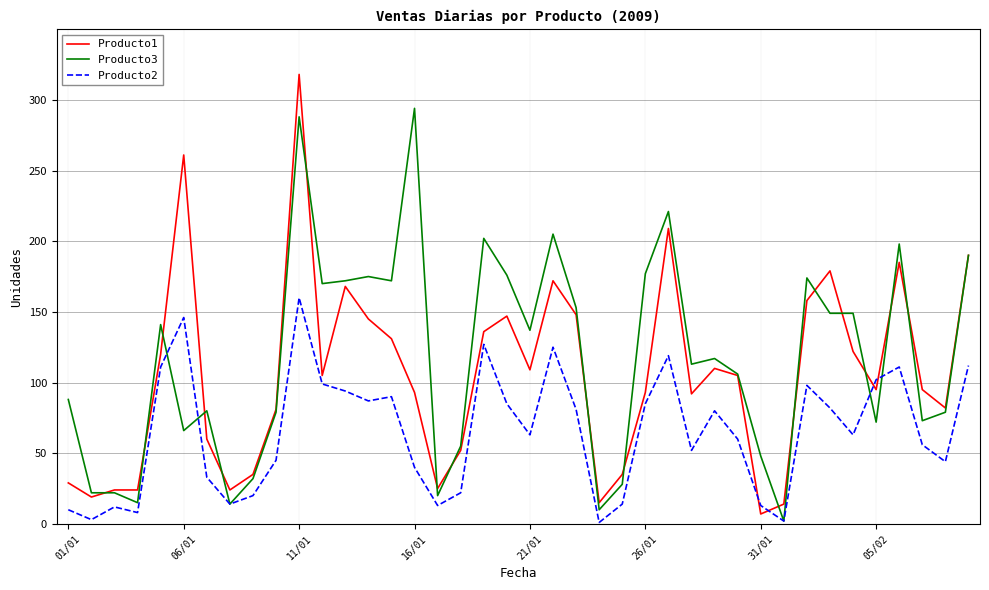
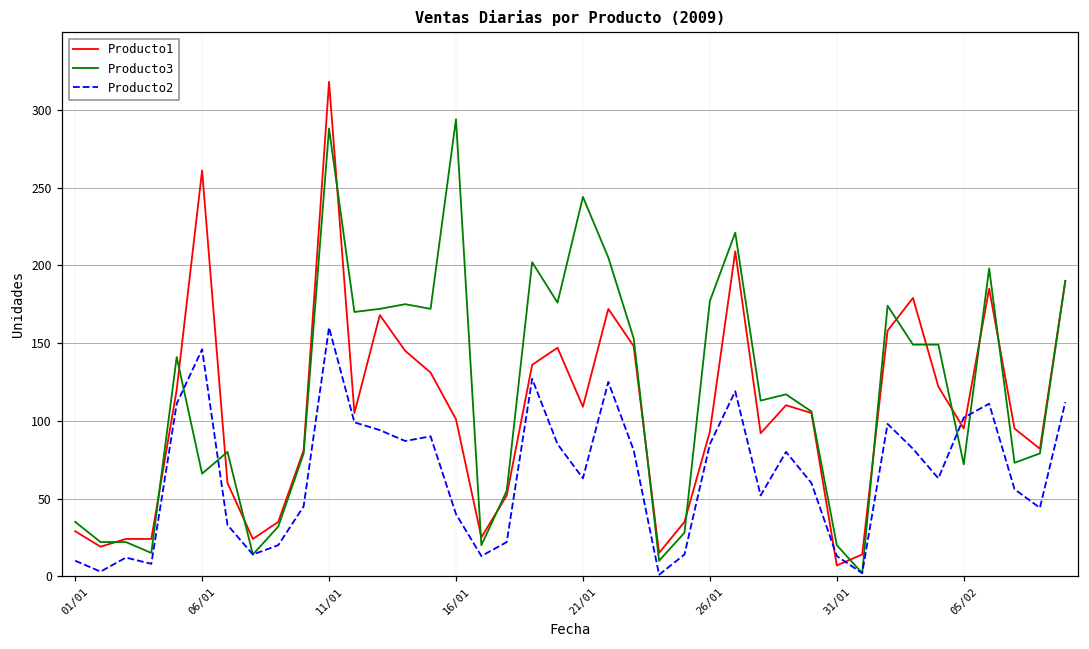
  {
    "Producto1": {
      "01/01": 29,
      "06/01": 261,
      "11/01": 318,
-     "16/01": 93,
+     "16/01": 101,
      "21/01": 109,
      "26/01": 93,
      "31/01": 7,
      "05/02": 95
    },
    "Producto3": {
-     "01/01": 88,
+     "01/01": 35,
      "06/01": 66,
      "11/01": 288,
      "16/01": 294,
-     "21/01": 137,
+     "21/01": 244,
      "26/01": 177,
-     "31/01": 48,
+     "31/01": 20,
      "05/02": 72
    },
    "Producto2": {
      "01/01": 10,
      "06/01": 146,
      "11/01": 160,
      "16/01": 40,
      "21/01": 63,
      "26/01": 85,
      "31/01": 13,
      "05/02": 102
    }
  }
